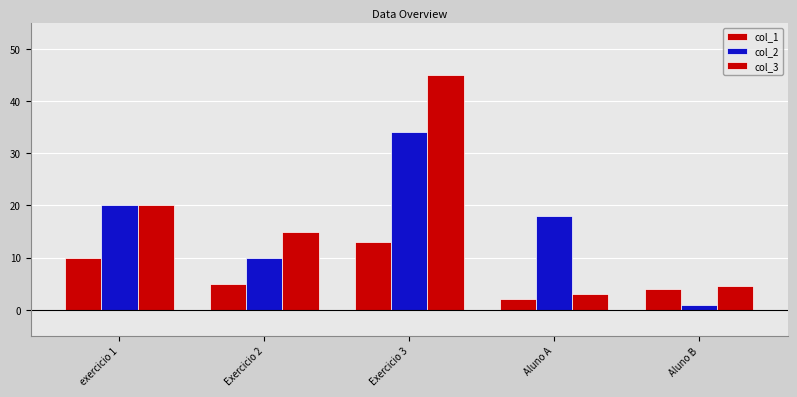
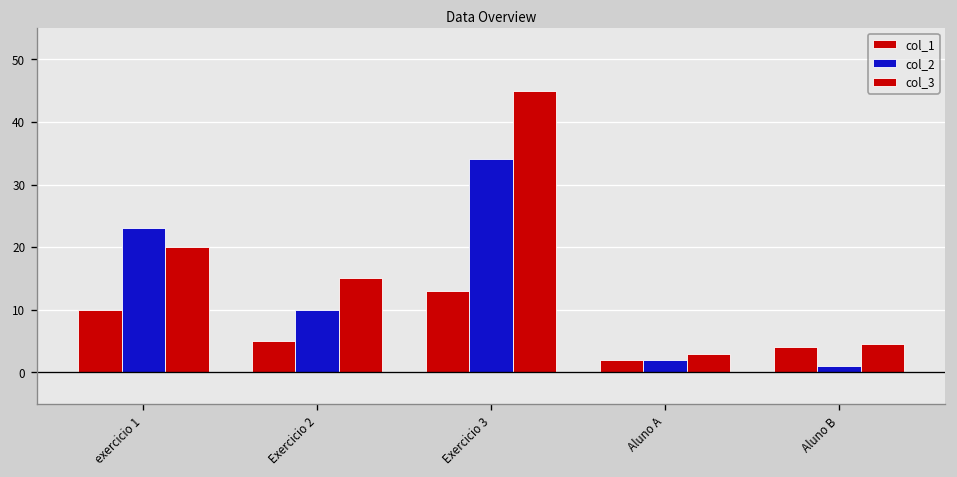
  {
    "col_2": {
-     "exercicio 1": 20,
+     "exercicio 1": 23,
      "Exercicio 2": 10,
      "Exercicio 3": 34,
-     "Aluno A": 18,
+     "Aluno A": 2,
      "Aluno B": 1
    }
  }
